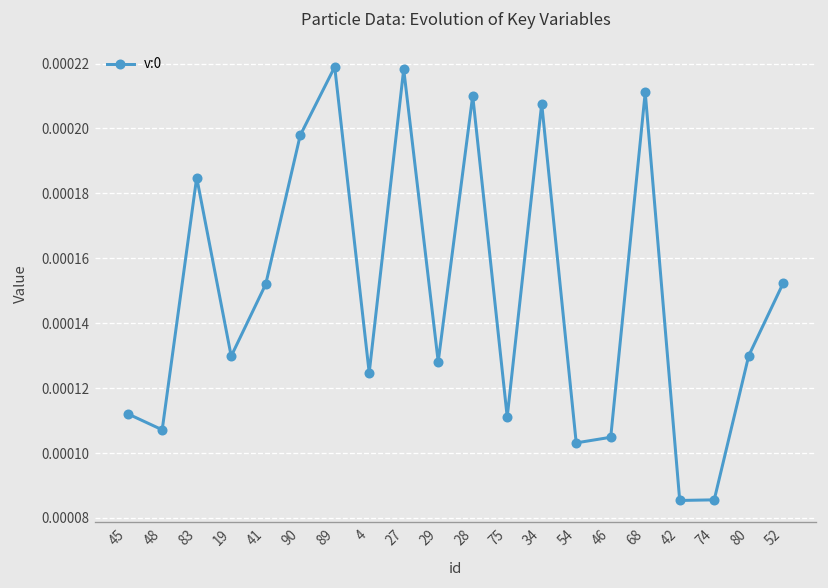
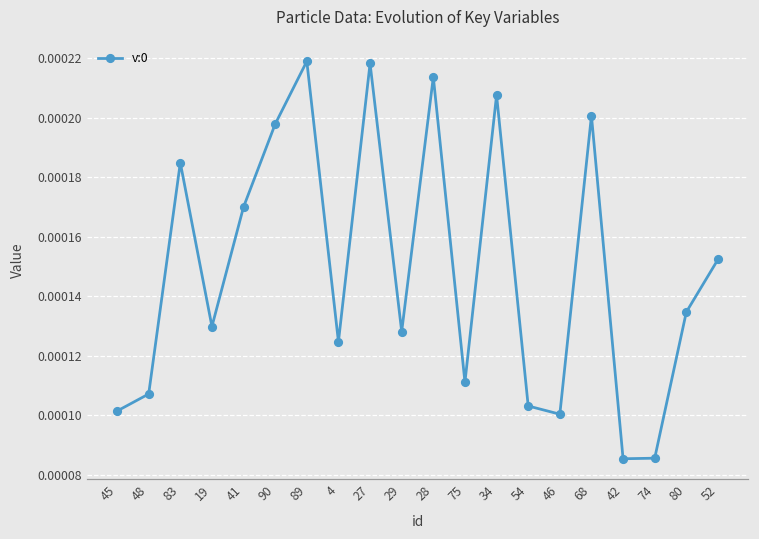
  {
-   "45": 0.000112,
+   "45": 0.000101,
    "48": 0.000107,
    "83": 0.000185,
    "19": 0.000130,
-   "41": 0.000152,
+   "41": 0.000170,
    "90": 0.000198,
    "89": 0.000219,
    "4": 0.000125,
    "27": 0.000218,
    "29": 0.000128,
-   "28": 0.000210,
+   "28": 0.000214,
    "75": 0.000111,
    "34": 0.000208,
    "54": 0.000103,
-   "46": 0.000105,
-   "68": 0.000211,
+   "46": 0.000100,
+   "68": 0.000201,
    "42": 0.000085,
    "74": 0.000086,
-   "80": 0.000130,
+   "80": 0.000135,
    "52": 0.000152
  }
